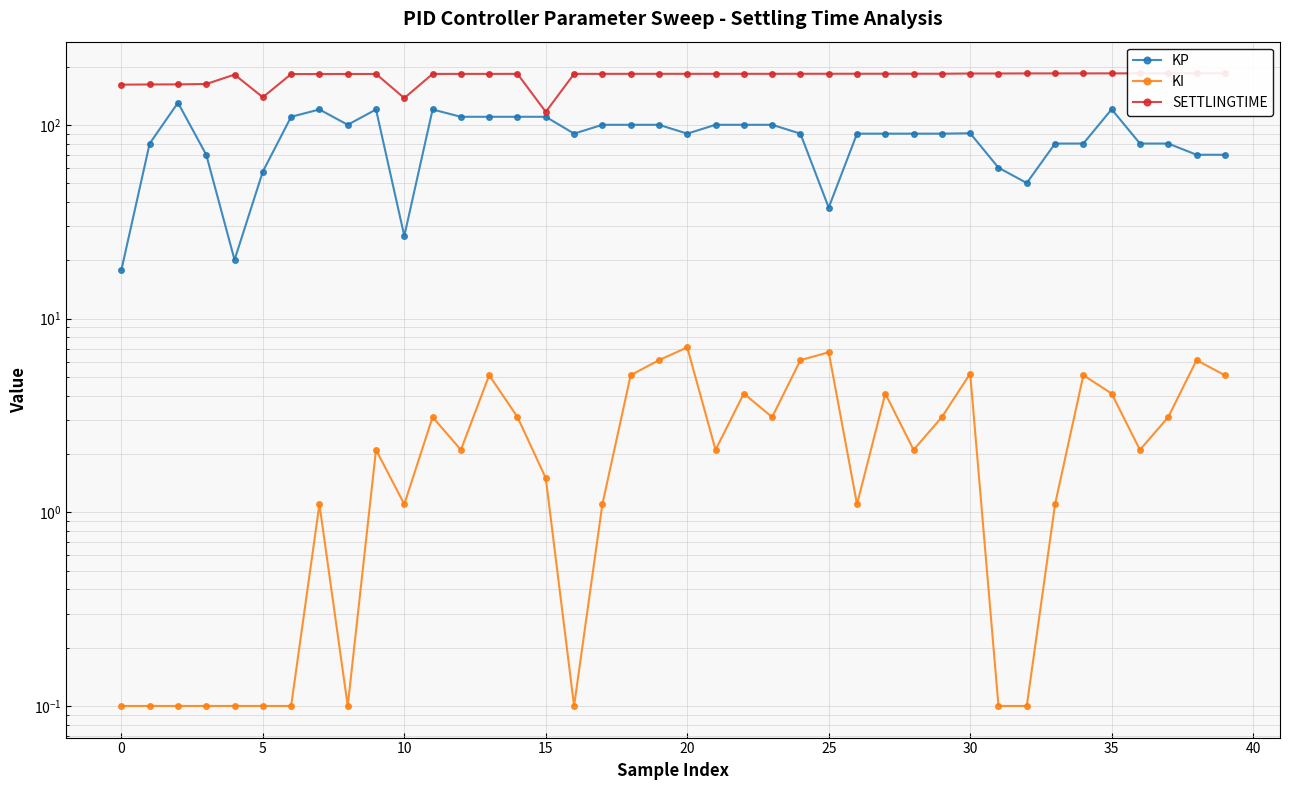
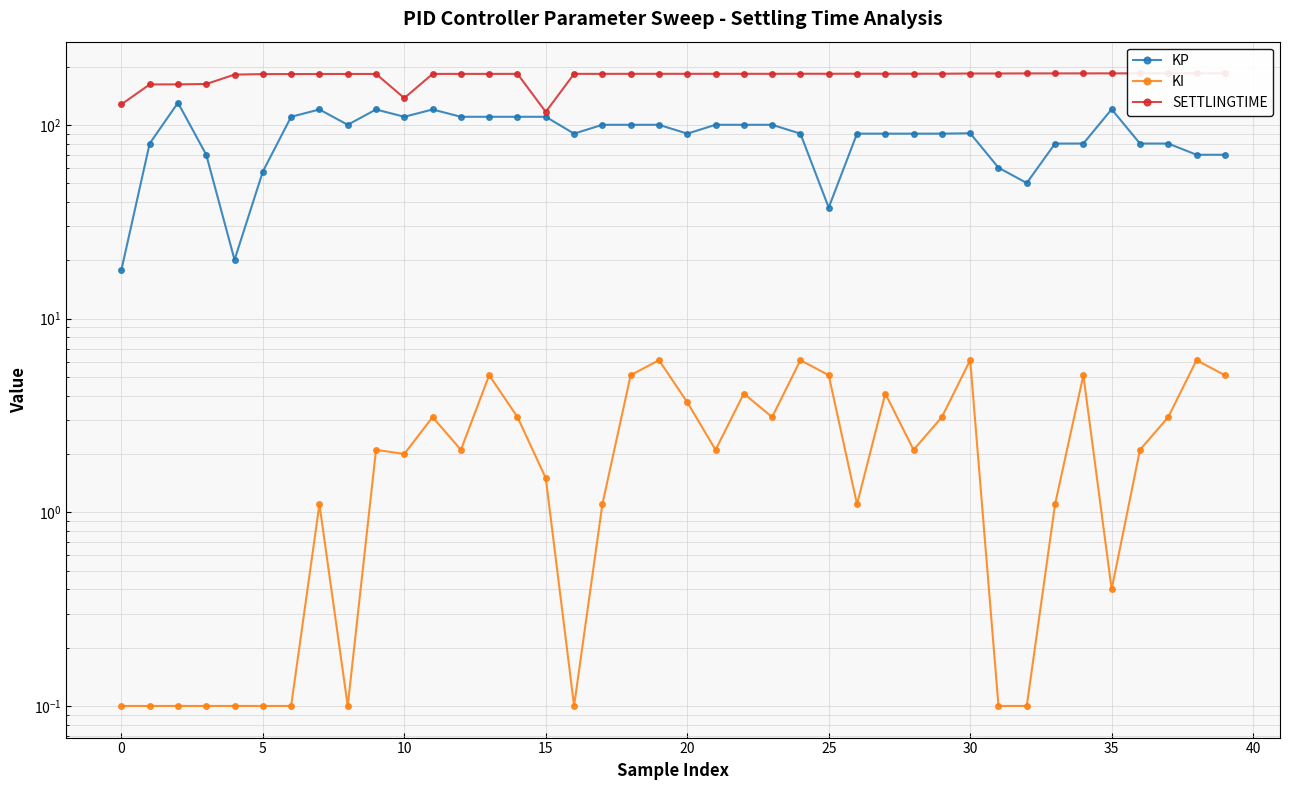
  {
    "KP": {
      "0": 18,
      "5": 57,
-     "10": 27,
+     "10": 110,
      "15": 110,
      "20": 90,
      "25": 37,
      "30": 90,
      "35": 120
    },
    "KI": {
      "0": 0.1,
      "5": 0.1,
-     "10": 1.1,
+     "10": 2.0,
      "15": 1.5,
-     "20": 7.1,
-     "25": 6.7,
-     "30": 5.2,
-     "35": 4.1
+     "20": 3.7,
+     "25": 5.1,
+     "30": 6.1,
+     "35": 0.4
    },
    "SETTLINGTIME": {
-     "0": 160,
-     "5": 140,
+     "0": 130,
+     "5": 180,
      "10": 140,
      "15": 120,
      "20": 180,
      "25": 180,
      "30": 180,
      "35": 180
    }
  }
